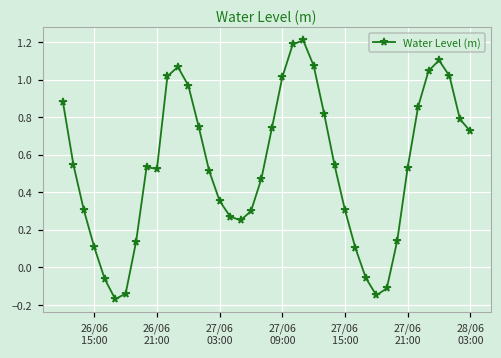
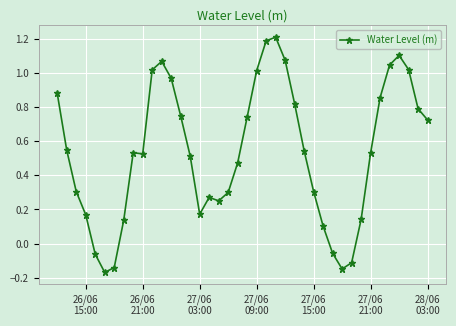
  {
-   "26/06 15:00": 0.11,
+   "26/06 15:00": 0.17,
    "26/06 21:00": 0.53,
-   "27/06 03:00": 0.35,
+   "27/06 03:00": 0.17,
    "27/06 09:00": 1.01,
    "27/06 15:00": 0.30,
    "27/06 21:00": 0.53,
    "28/06 03:00": 0.72
  }
